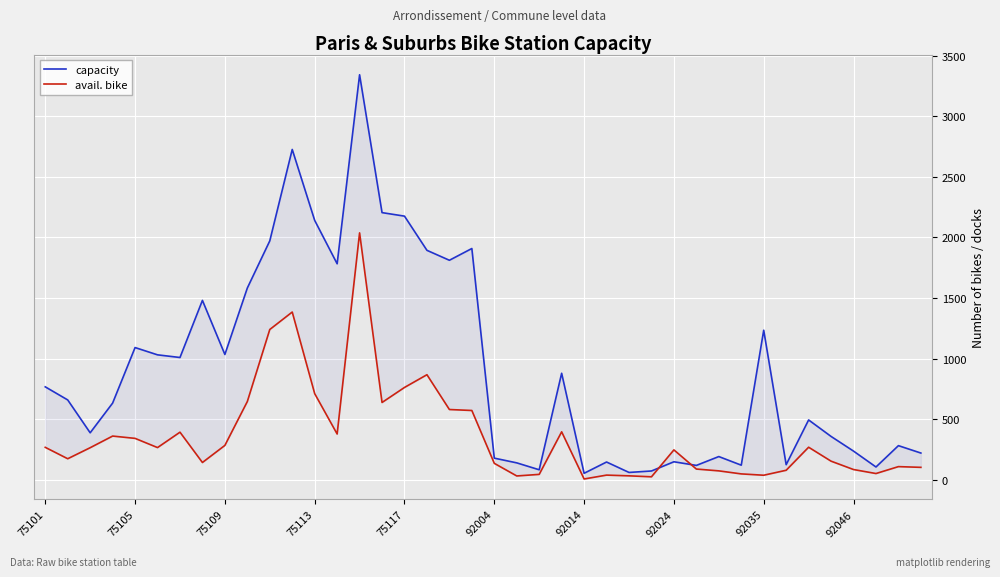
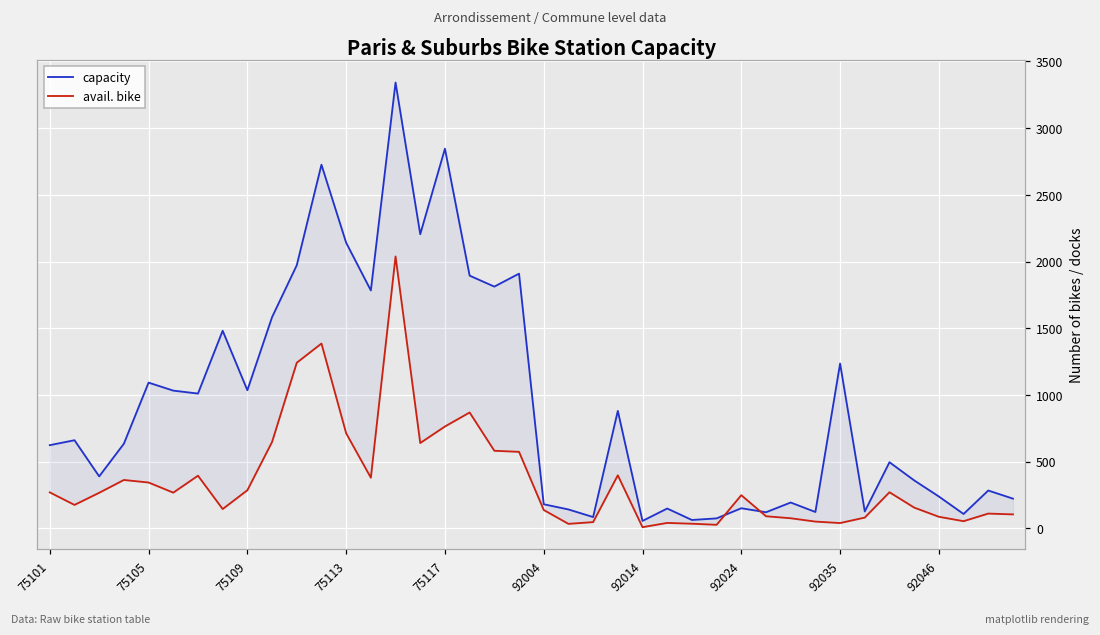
  {
    "capacity": {
-     "75101": 770,
-     "75117": 2180,
+     "75101": 620,
+     "75117": 2850,
      "92024": 150
    },
    "avail. bike": {
      "75101": 270,
      "75105": 340,
      "75109": 290,
      "75113": 710,
      "75117": 760,
      "92004": 140,
      "92014": 10,
      "92035": 40,
      "92046": 90
    }
  }
